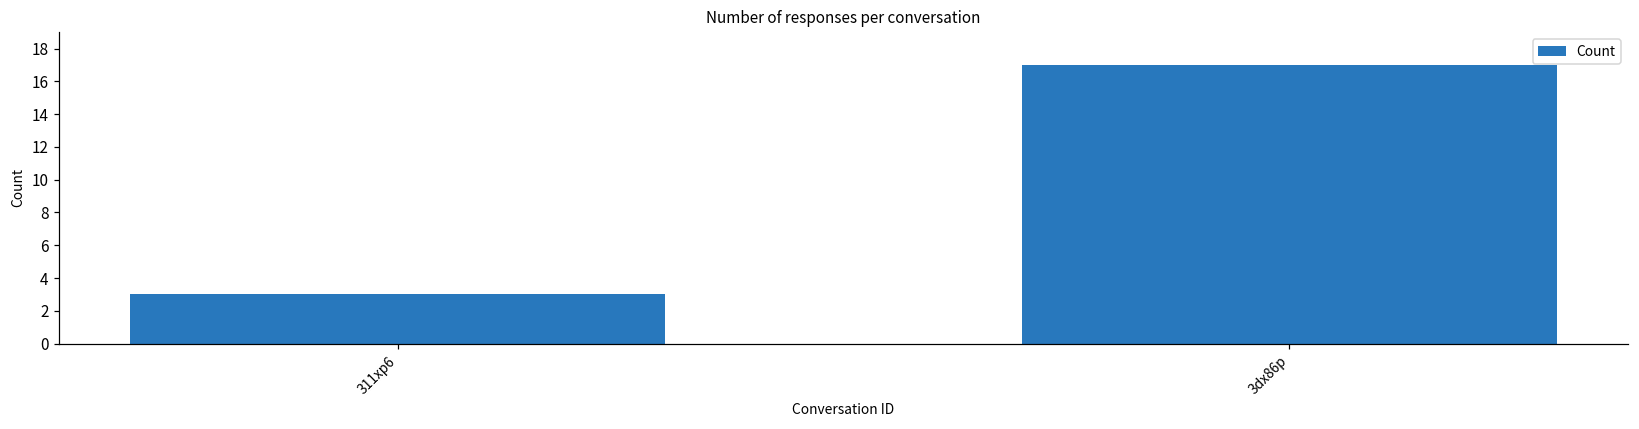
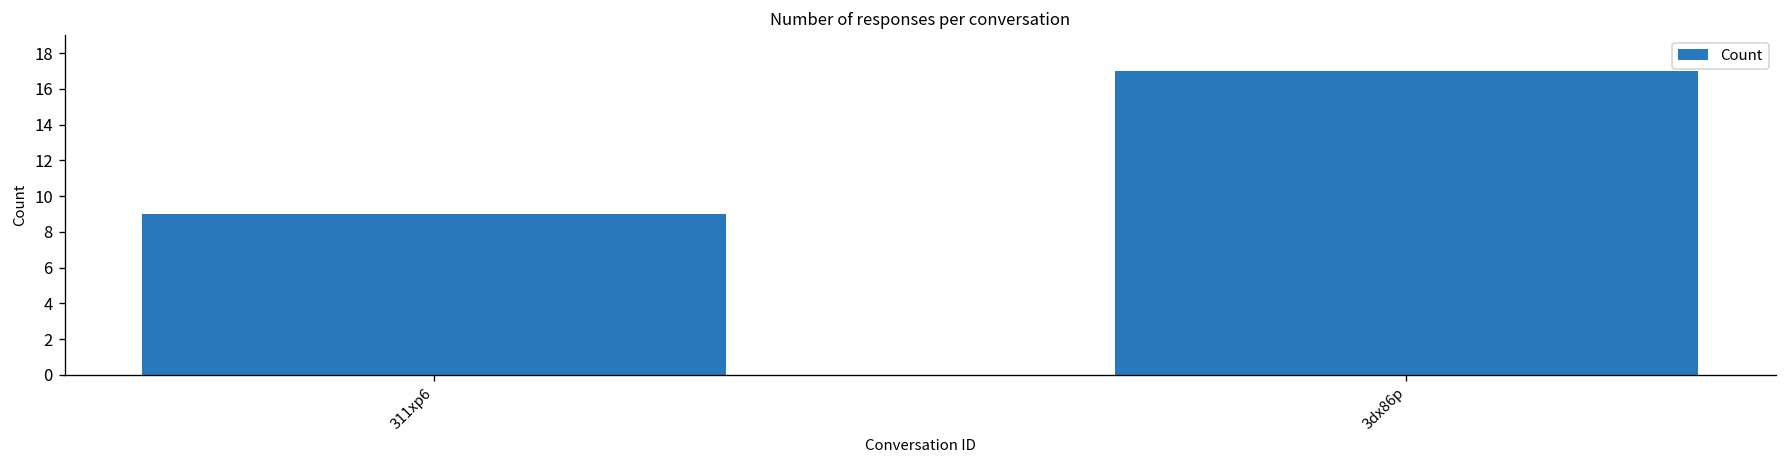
  {
-   "311xp6": 3,
+   "311xp6": 9,
    "3dx86p": 17
  }
